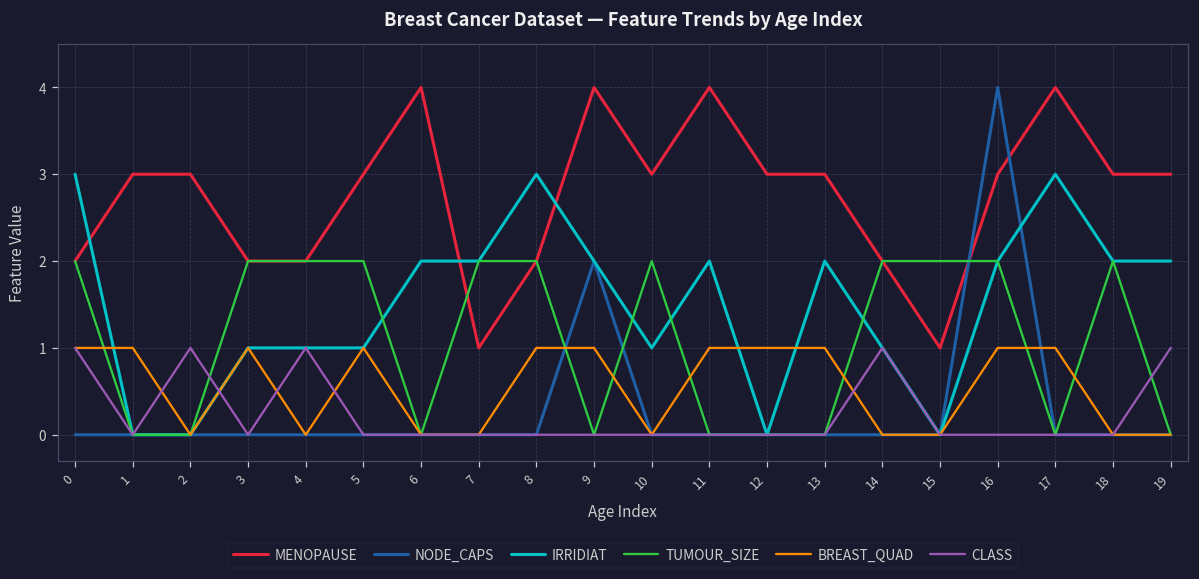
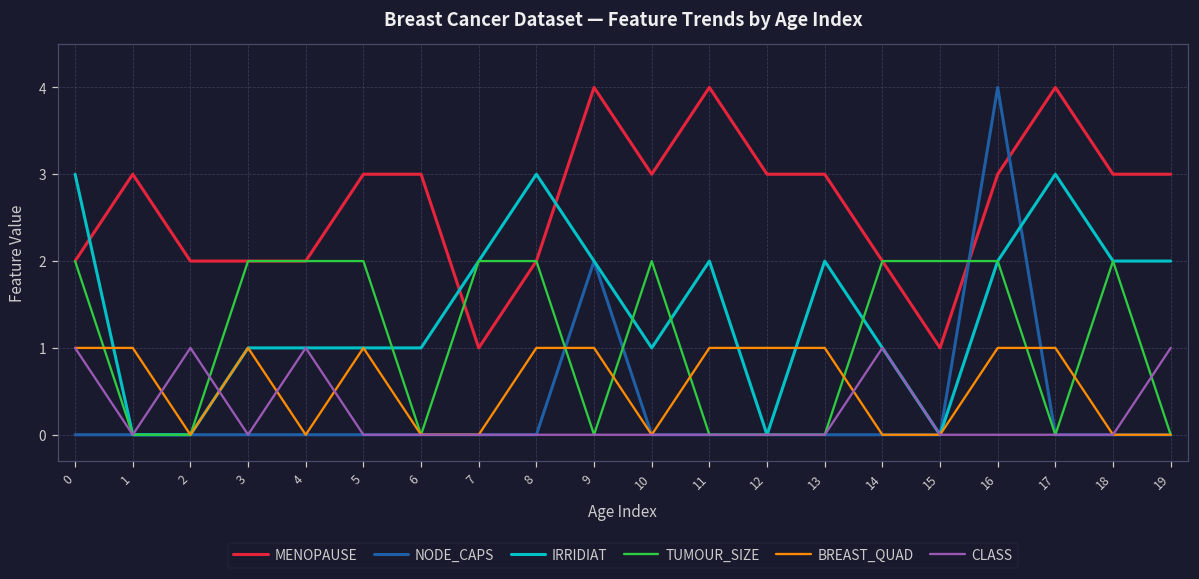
  {
    "MENOPAUSE": {
      "1": 3,
-     "2": 3,
+     "2": 2,
      "5": 3,
-     "6": 4,
+     "6": 3,
      "7": 1,
      "9": 4,
      "10": 3,
      "11": 4,
      "12": 3,
      "13": 3,
      "15": 1,
      "16": 3,
      "17": 4,
      "18": 3,
      "19": 3
    },
    "NODE_CAPS": {
      "0": 0,
      "16": 4
    },
    "IRRIDIAT": {
      "0": 3,
-     "6": 2,
+     "6": 1,
      "8": 3,
      "10": 1,
      "11": 2,
      "13": 2,
      "17": 3,
      "19": 2
    },
    "TUMOUR_SIZE": {
      "5": 2,
      "10": 2,
      "15": 2
    },
    "BREAST_QUAD": {
      "1": 1,
      "8": 1,
      "9": 1,
      "11": 1,
      "12": 1,
      "13": 1,
      "16": 1,
      "17": 1
    },
    "CLASS": {
      "2": 1,
      "16": 0,
      "19": 1
    }
  }
